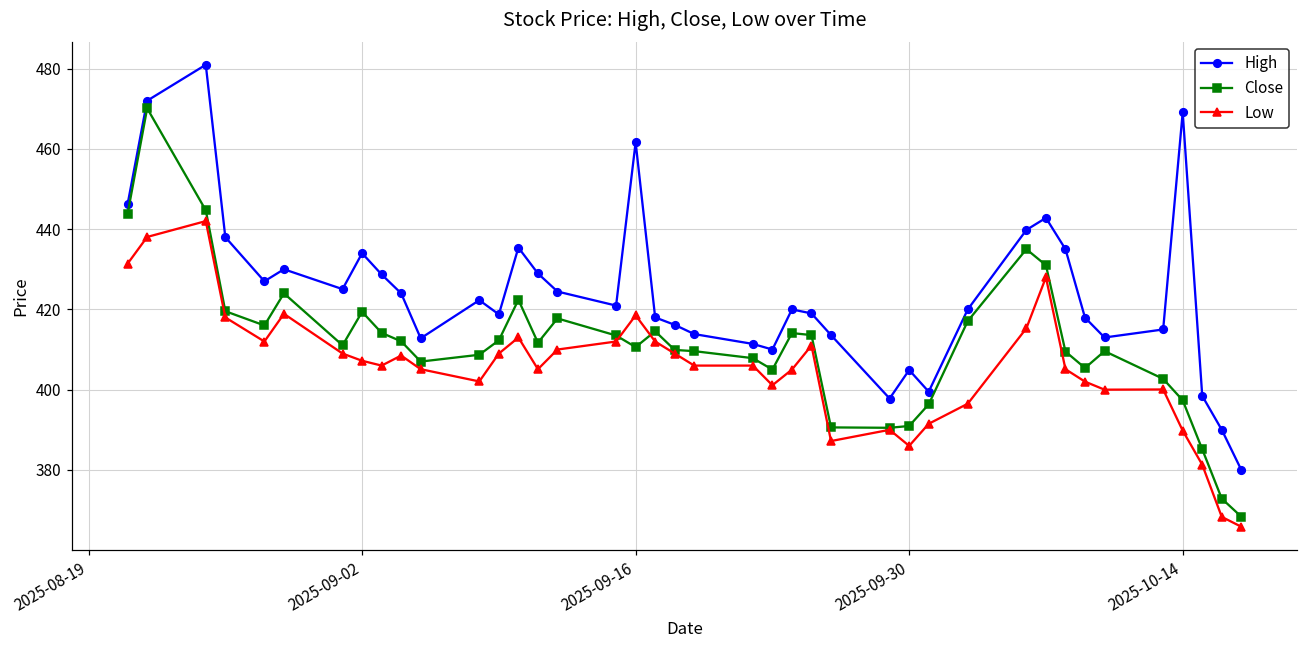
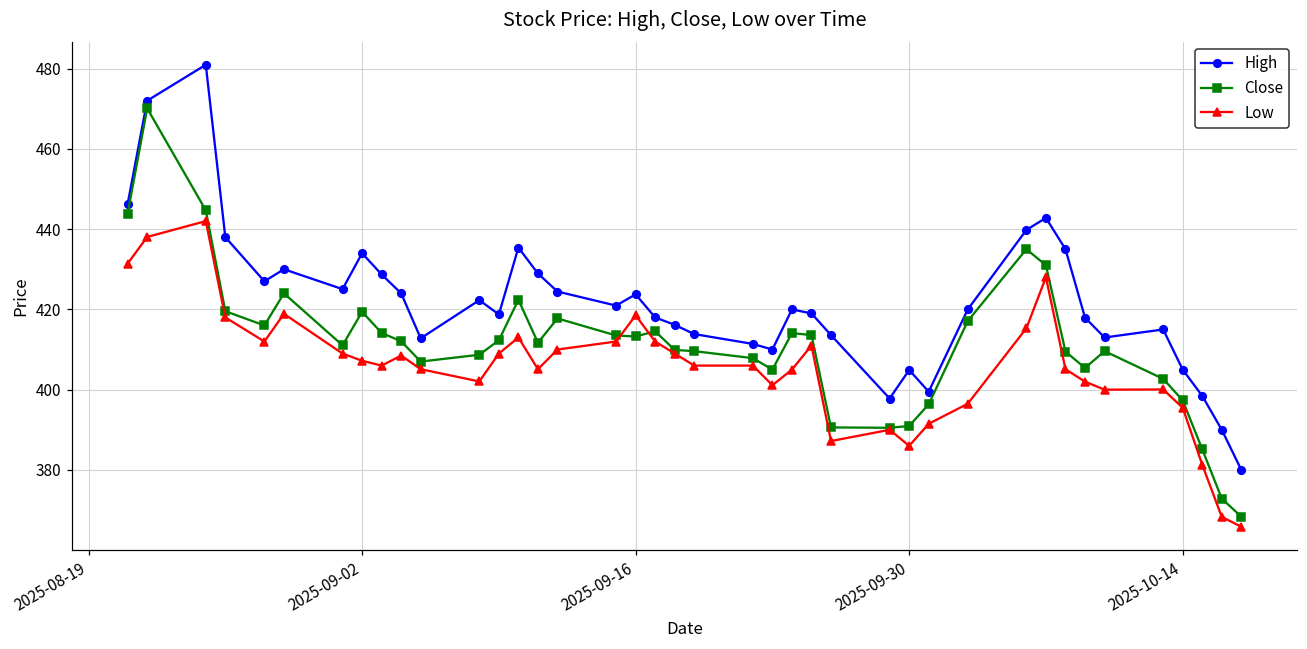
  {
    "High": {
      "2025-09-02": 434,
-     "2025-09-16": 462,
+     "2025-09-16": 424,
      "2025-09-30": 405,
-     "2025-10-14": 469
+     "2025-10-14": 405
    },
    "Close": {
      "2025-09-02": 419,
-     "2025-09-16": 411,
+     "2025-09-16": 413,
      "2025-09-30": 391,
      "2025-10-14": 397
    },
    "Low": {
      "2025-09-02": 407,
      "2025-09-16": 419,
      "2025-09-30": 386,
-     "2025-10-14": 390
+     "2025-10-14": 396
    }
  }
